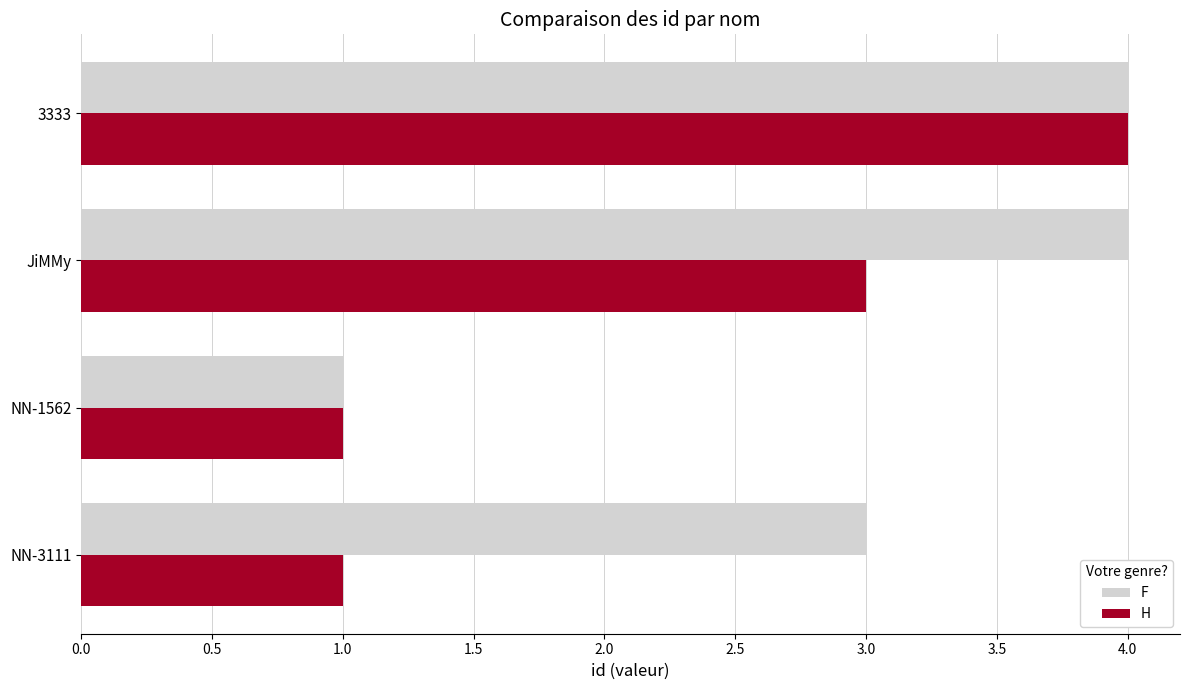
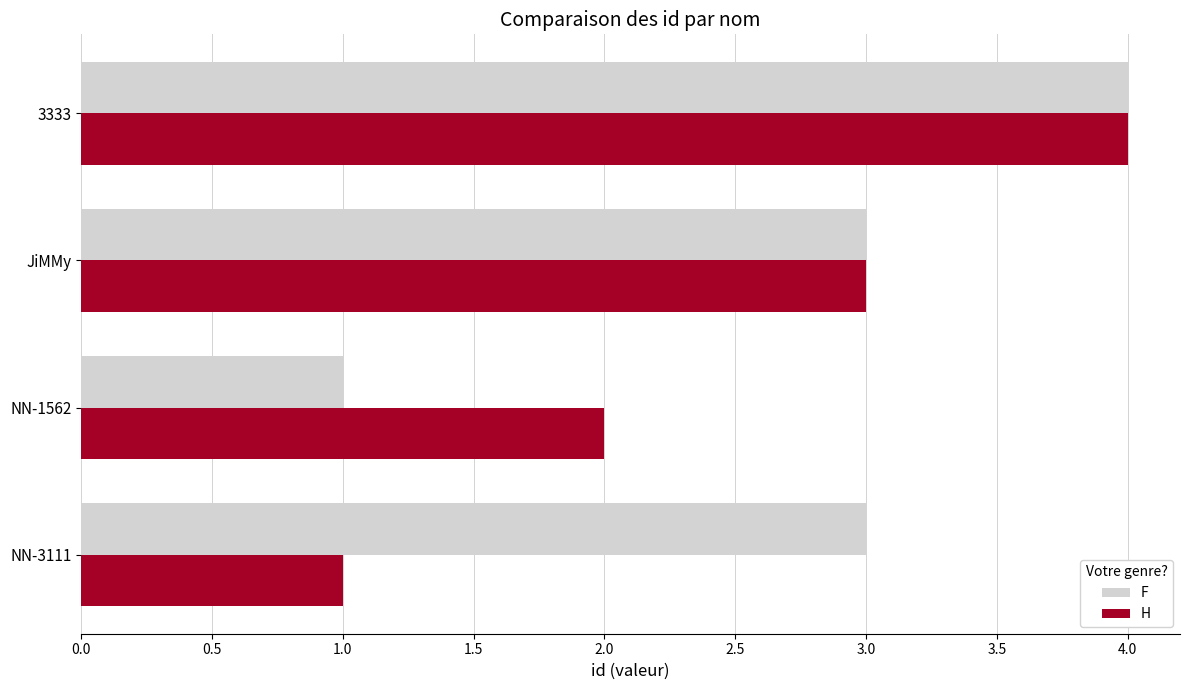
  {
    "F": {
      "3333": 4,
-     "JiMMy": 4,
+     "JiMMy": 3,
      "NN-1562": 1,
      "NN-3111": 3
    },
    "H": {
      "3333": 4,
      "JiMMy": 3,
-     "NN-1562": 1,
+     "NN-1562": 2,
      "NN-3111": 1
    }
  }
